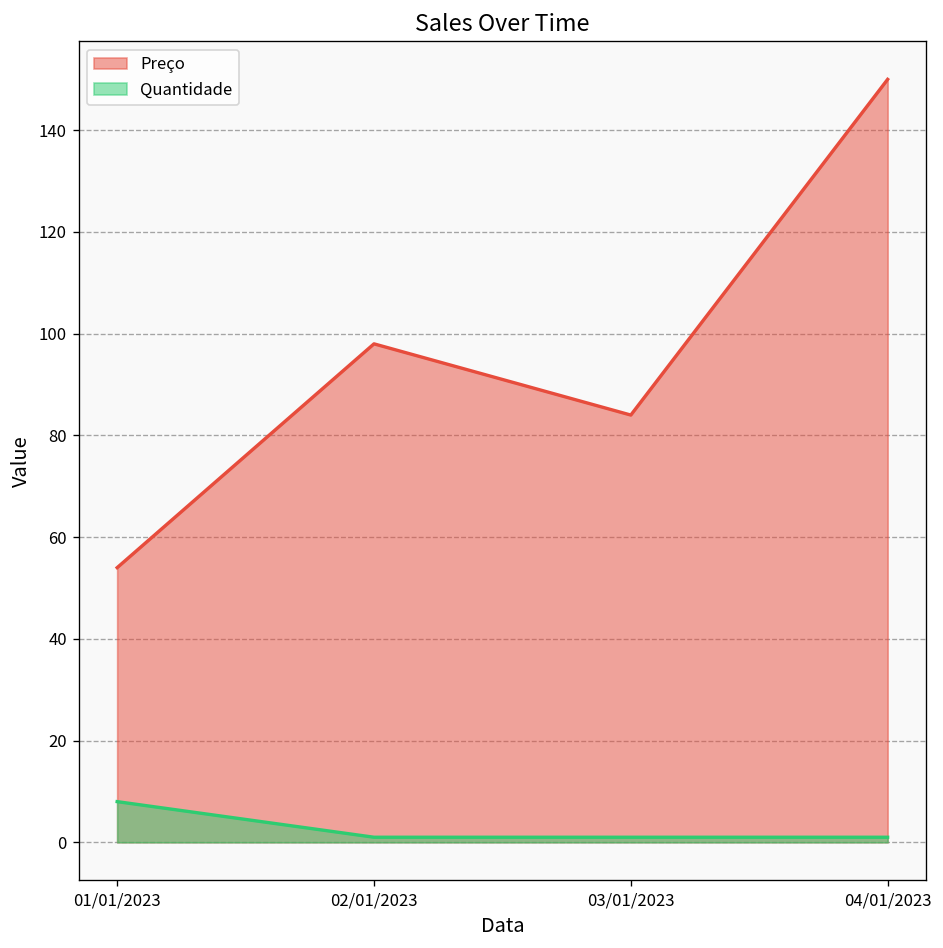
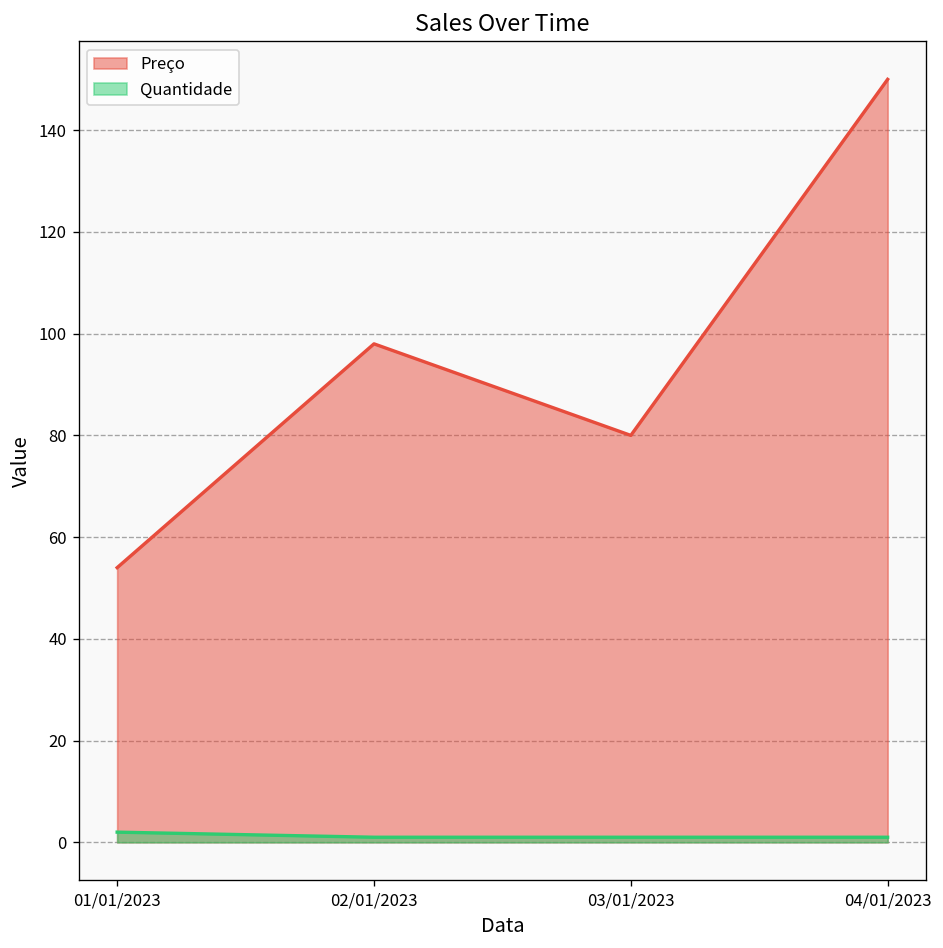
  {
    "Preço": {
      "01/01/2023": 54,
      "02/01/2023": 98,
-     "03/01/2023": 84,
+     "03/01/2023": 80,
      "04/01/2023": 150
    },
    "Quantidade": {
-     "01/01/2023": 8,
+     "01/01/2023": 2,
      "02/01/2023": 1,
      "03/01/2023": 1,
      "04/01/2023": 1
    }
  }
